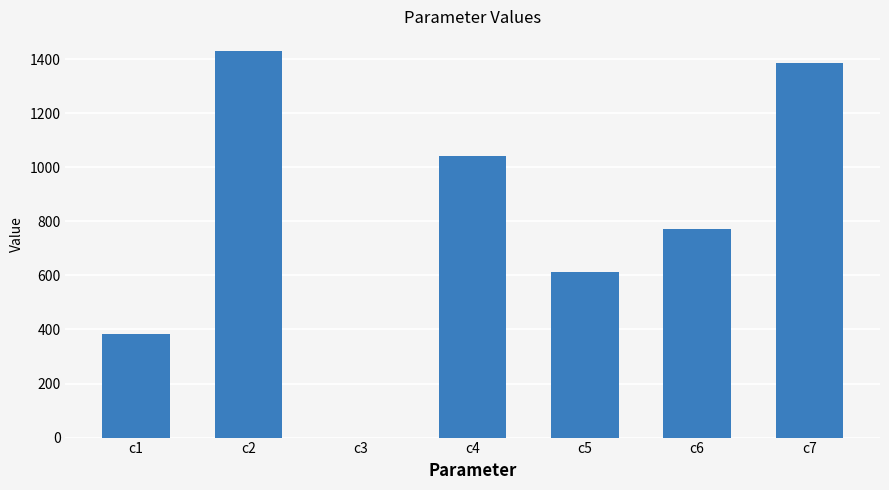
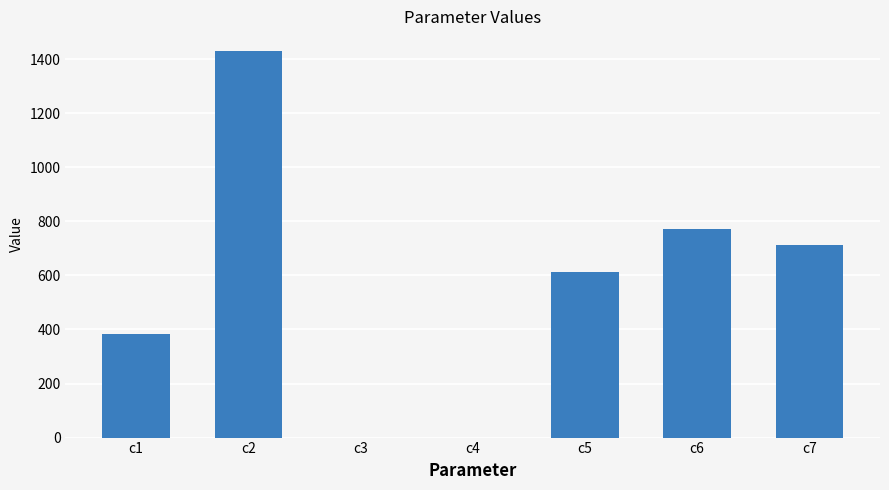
  {
    "c1": 380,
    "c2": 1430,
-   "c4": 1040,
+   "c4": 0,
    "c5": 610,
    "c6": 770,
-   "c7": 1390
+   "c7": 710
  }
